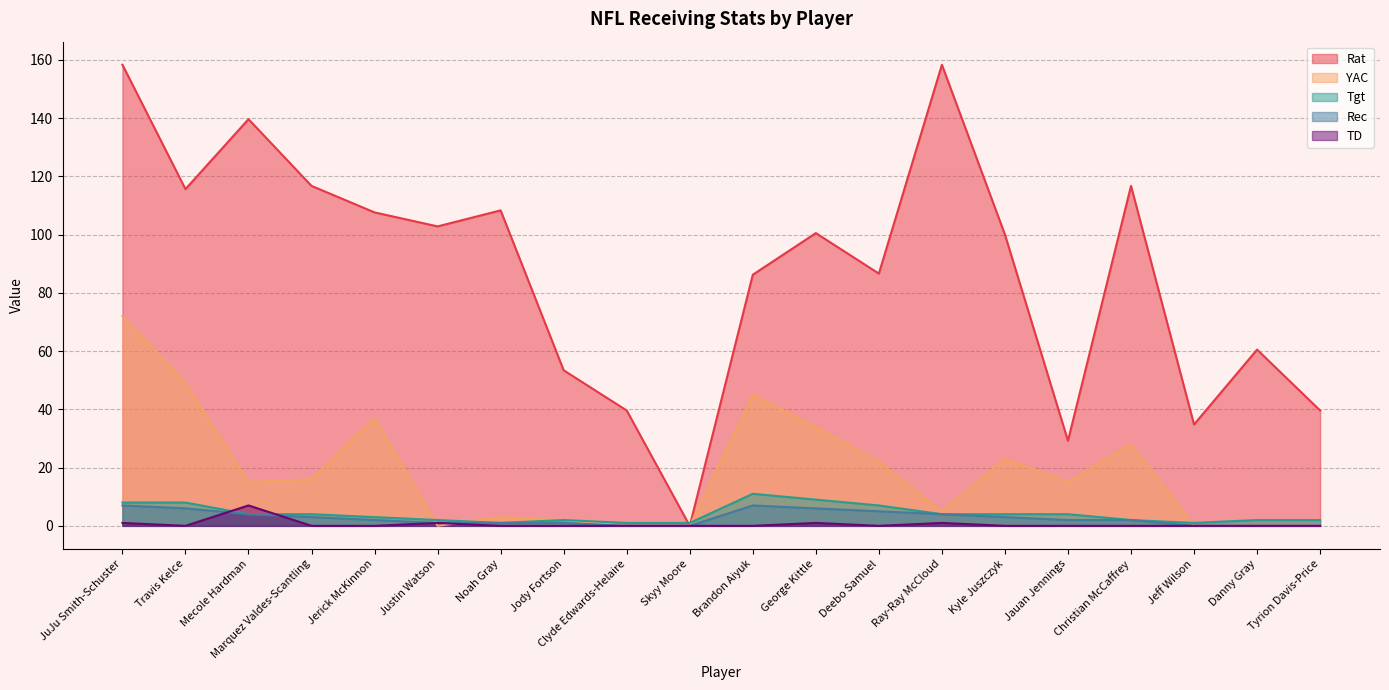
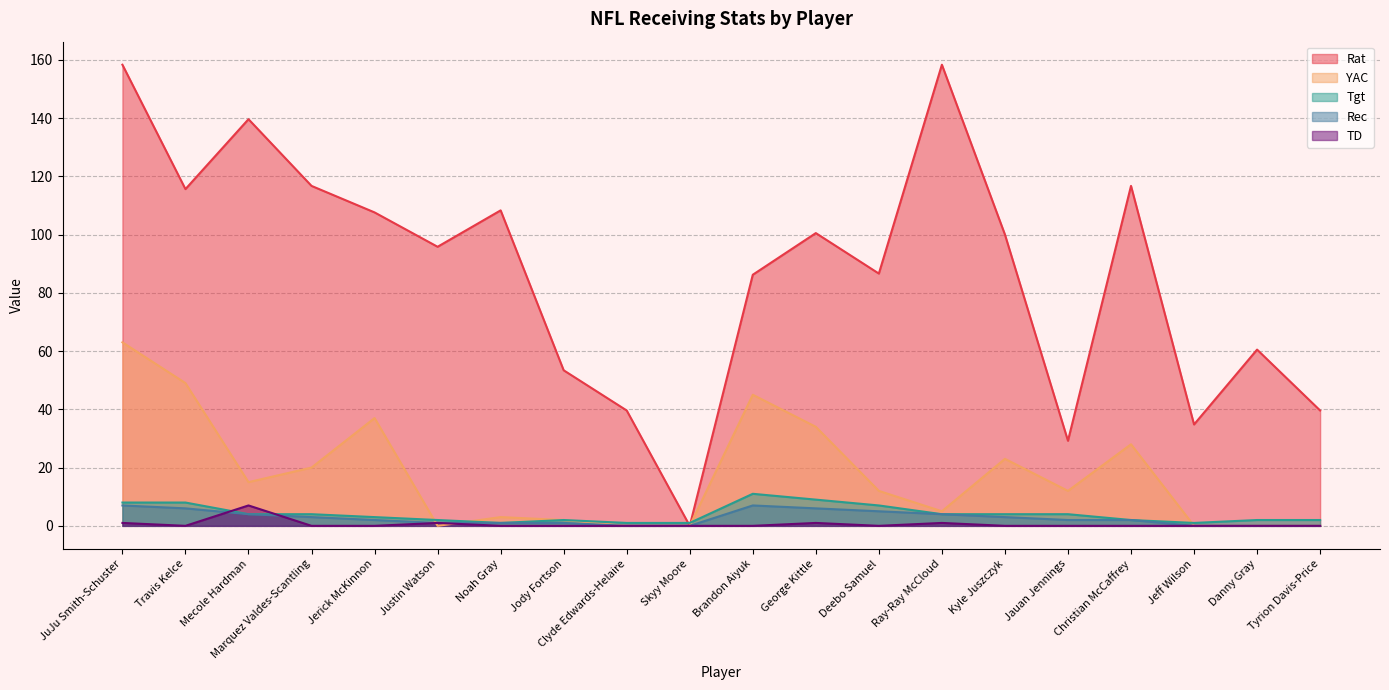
  {
    "Rat": {
      "JuJu Smith-Schuster": 158,
      "Travis Kelce": 116,
      "Mecole Hardman": 140,
      "Marquez Valdes-Scantling": 117,
      "Jerick McKinnon": 108,
-     "Justin Watson": 103,
+     "Justin Watson": 96,
      "Noah Gray": 108,
      "Jody Fortson": 53,
      "Clyde Edwards-Helaire": 40,
      "Brandon Aiyuk": 86,
      "George Kittle": 101,
      "Deebo Samuel": 87,
      "Ray-Ray McCloud": 158,
      "Kyle Juszczyk": 100,
      "Jauan Jennings": 29,
      "Christian McCaffrey": 117,
      "Jeff Wilson": 35,
      "Danny Gray": 61,
      "Tyrion Davis-Price": 40
    },
    "YAC": {
-     "JuJu Smith-Schuster": 72,
+     "JuJu Smith-Schuster": 63,
      "Travis Kelce": 49,
      "Mecole Hardman": 15,
-     "Marquez Valdes-Scantling": 16,
+     "Marquez Valdes-Scantling": 20,
      "Jerick McKinnon": 37,
      "Justin Watson": 0,
      "Noah Gray": 3,
      "Brandon Aiyuk": 45,
      "George Kittle": 34,
-     "Deebo Samuel": 22,
+     "Deebo Samuel": 12,
      "Ray-Ray McCloud": 5,
      "Kyle Juszczyk": 23,
-     "Jauan Jennings": 15,
+     "Jauan Jennings": 12,
      "Christian McCaffrey": 28
    },
    "TD": {
      "JuJu Smith-Schuster": 1,
      "Travis Kelce": 0,
      "Mecole Hardman": 7,
      "Marquez Valdes-Scantling": 0,
      "Jerick McKinnon": 0,
      "Noah Gray": 0,
      "Jody Fortson": 0,
      "Brandon Aiyuk": 0,
      "George Kittle": 1,
      "Deebo Samuel": 0,
      "Ray-Ray McCloud": 1,
      "Kyle Juszczyk": 0,
      "Jauan Jennings": 0,
      "Christian McCaffrey": 0
    }
  }
